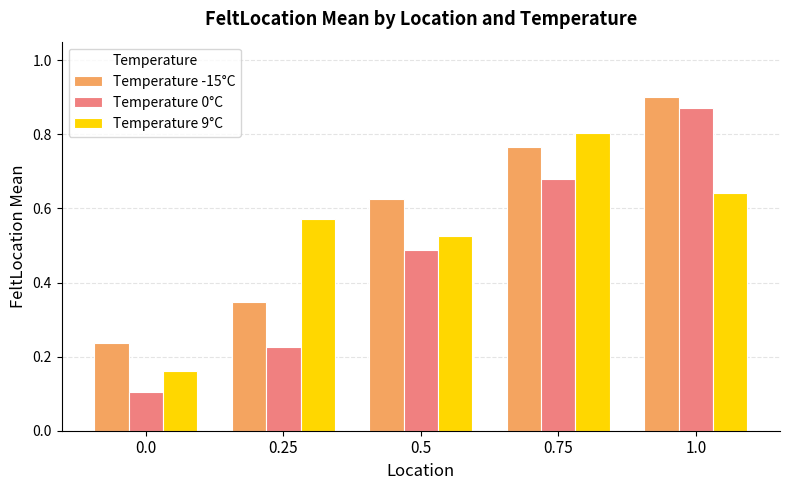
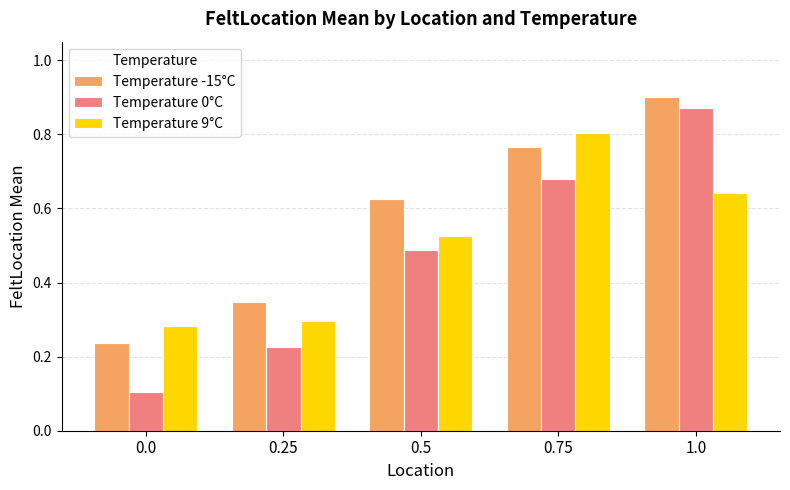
  {
    "Temperature 9°C": {
-     "0.0": 0.16,
-     "0.25": 0.57,
+     "0.0": 0.28,
+     "0.25": 0.30,
      "0.5": 0.53,
      "0.75": 0.80,
      "1.0": 0.64
    }
  }
